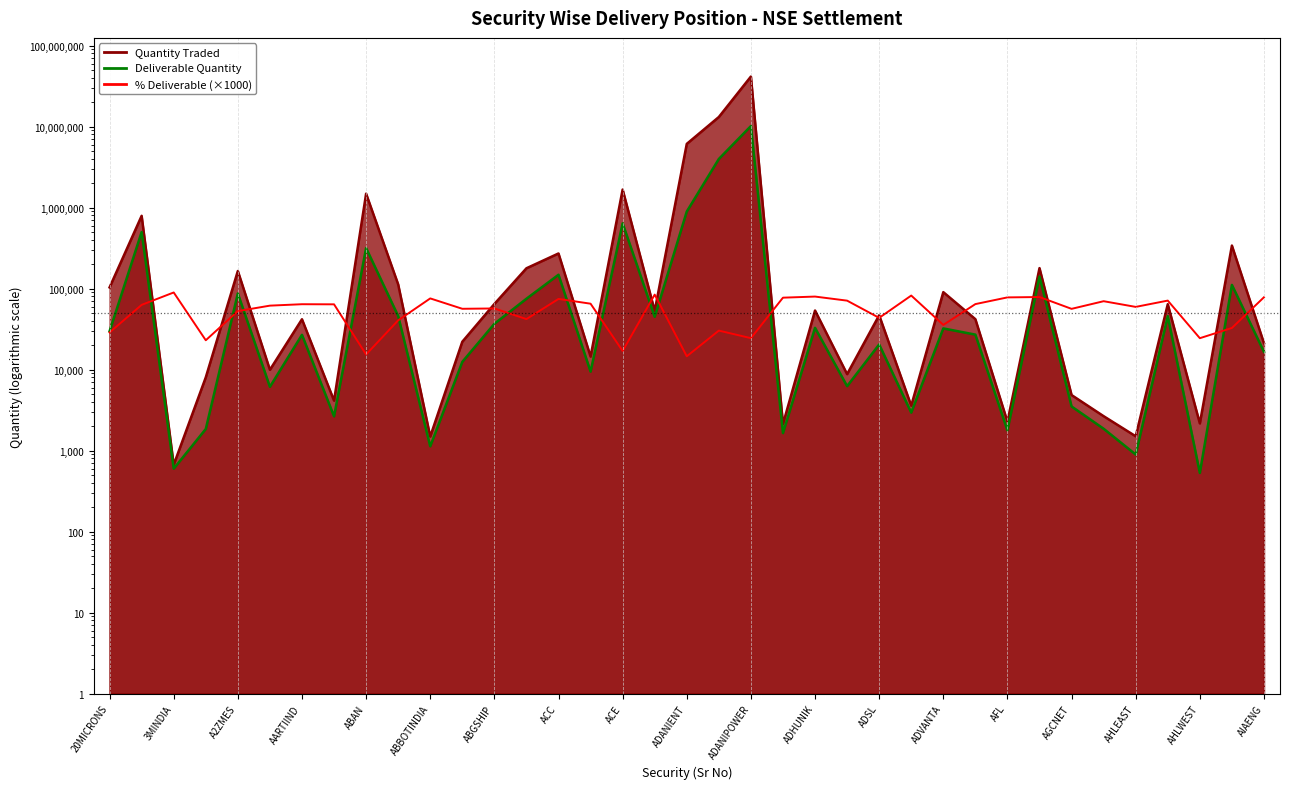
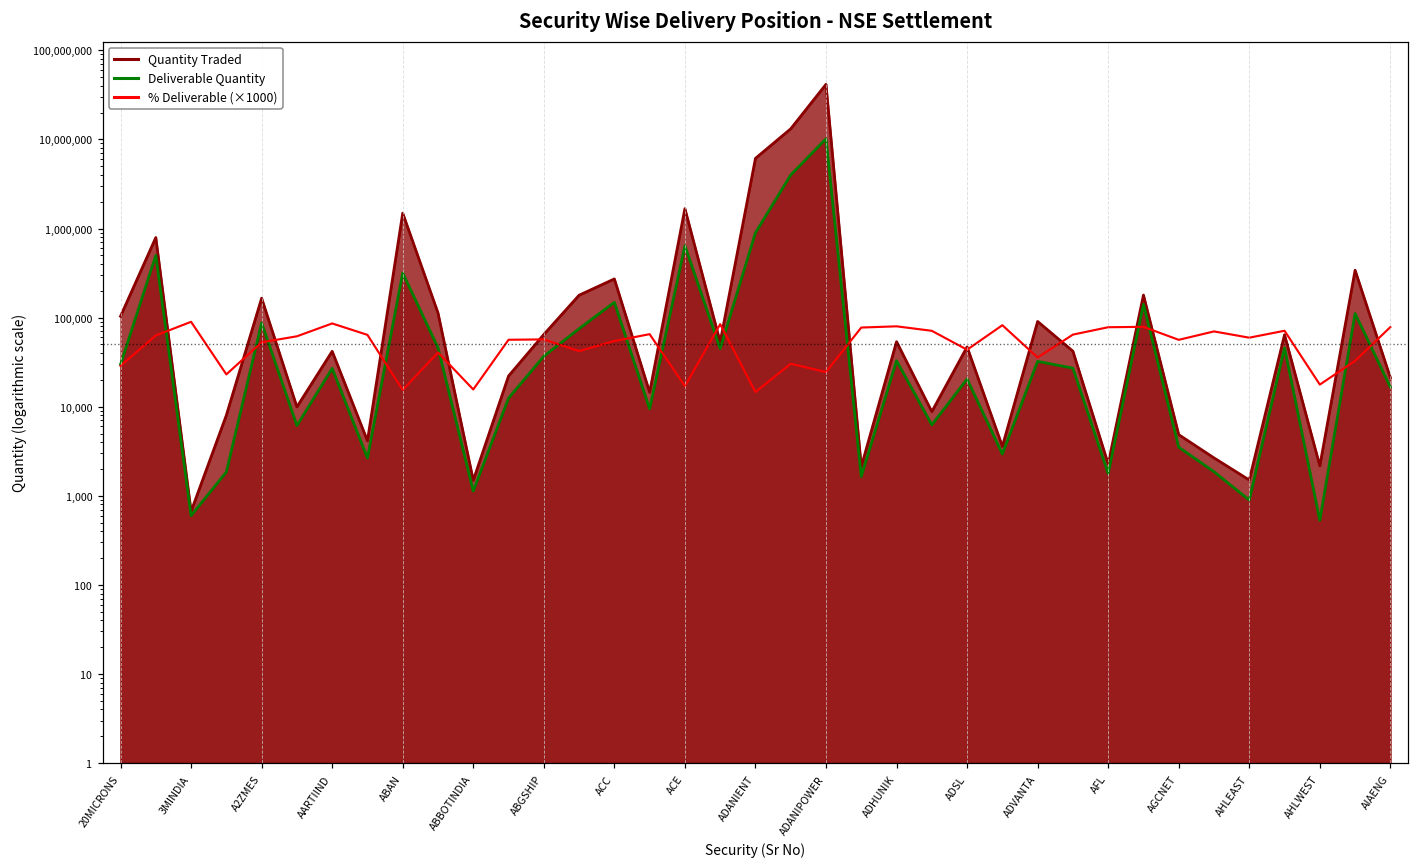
  {
    "% Deliverable (×1000)": {
      "3MINDIA": "90,000",
      "A2ZMES": "50,000",
-     "AARTIIND": "60,000",
+     "AARTIIND": "90,000",
      "ABAN": "15,000",
-     "ABBOTINDIA": "80,000",
+     "ABBOTINDIA": "16,000",
      "ABGSHIP": "60,000",
-     "ACC": "70,000",
+     "ACC": "50,000",
      "ACE": "17,000",
      "ADANIENT": "15,000",
      "ADANIPOWER": "24,000",
      "ADHUNIK": "80,000",
      "ADSL": "40,000",
      "ADVANTA": "40,000",
      "AFL": "80,000",
      "AGCNET": "60,000",
      "AHLEAST": "60,000",
-     "AHLWEST": "24,000",
+     "AHLWEST": "18,000",
      "AIAENG": "80,000"
    }
  }
